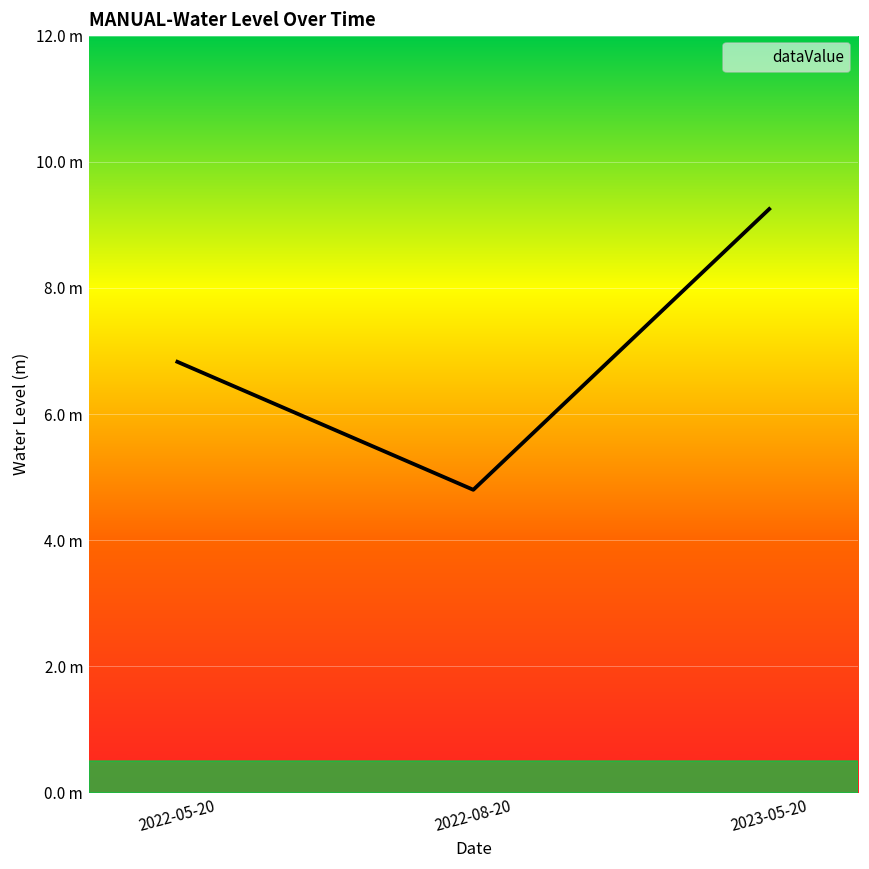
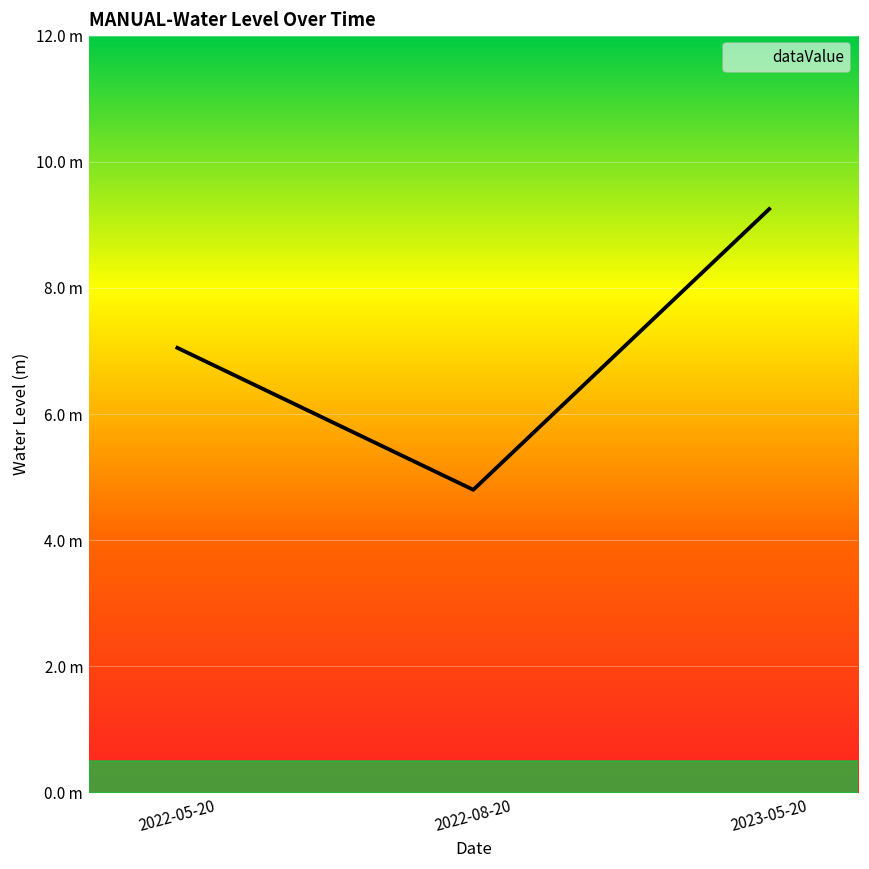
  {
-   "2022-05-20": "6.8 m",
+   "2022-05-20": "7.1 m",
    "2022-08-20": "4.8 m",
    "2023-05-20": "9.3 m"
  }
